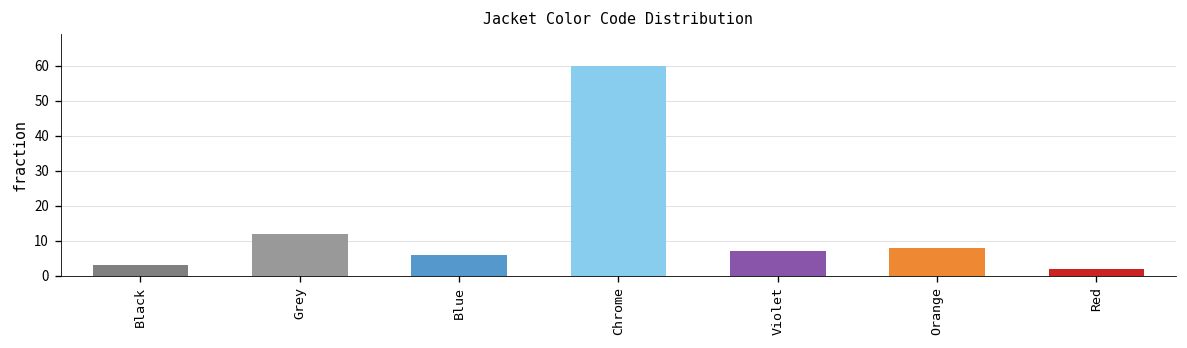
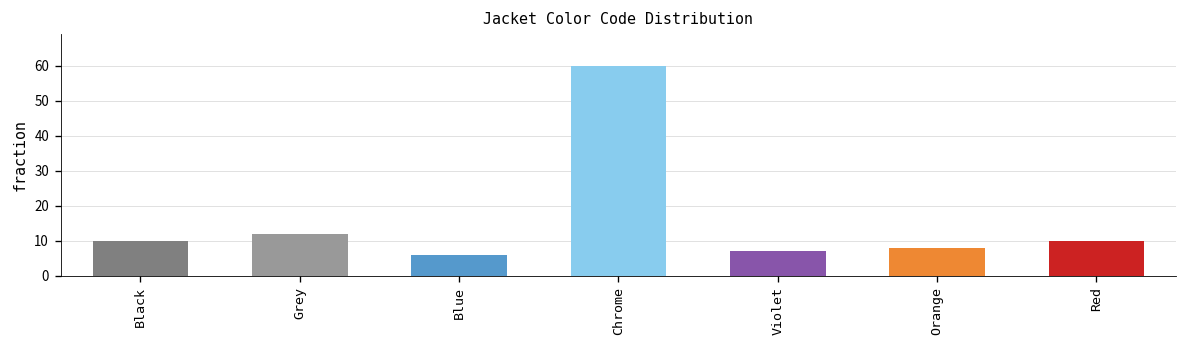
  {
-   "Black": 3,
+   "Black": 10,
    "Grey": 12,
    "Blue": 6,
    "Chrome": 60,
    "Violet": 7,
    "Orange": 8,
-   "Red": 2
+   "Red": 10
  }
